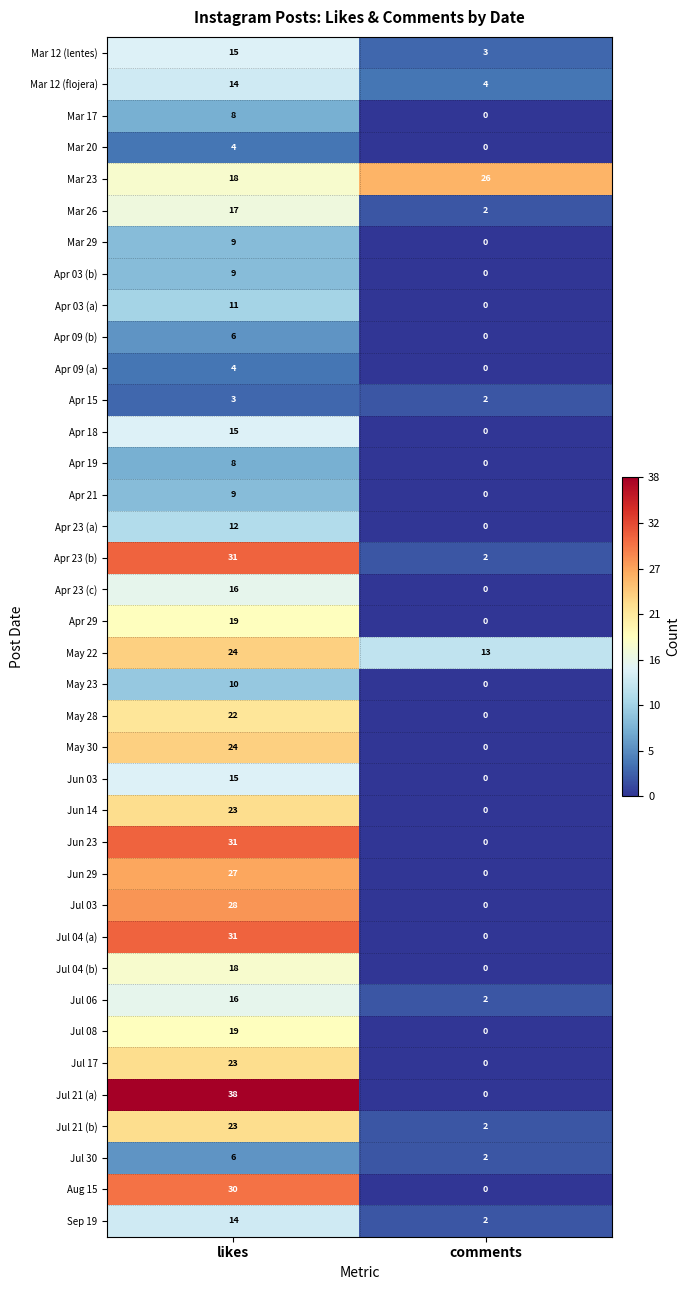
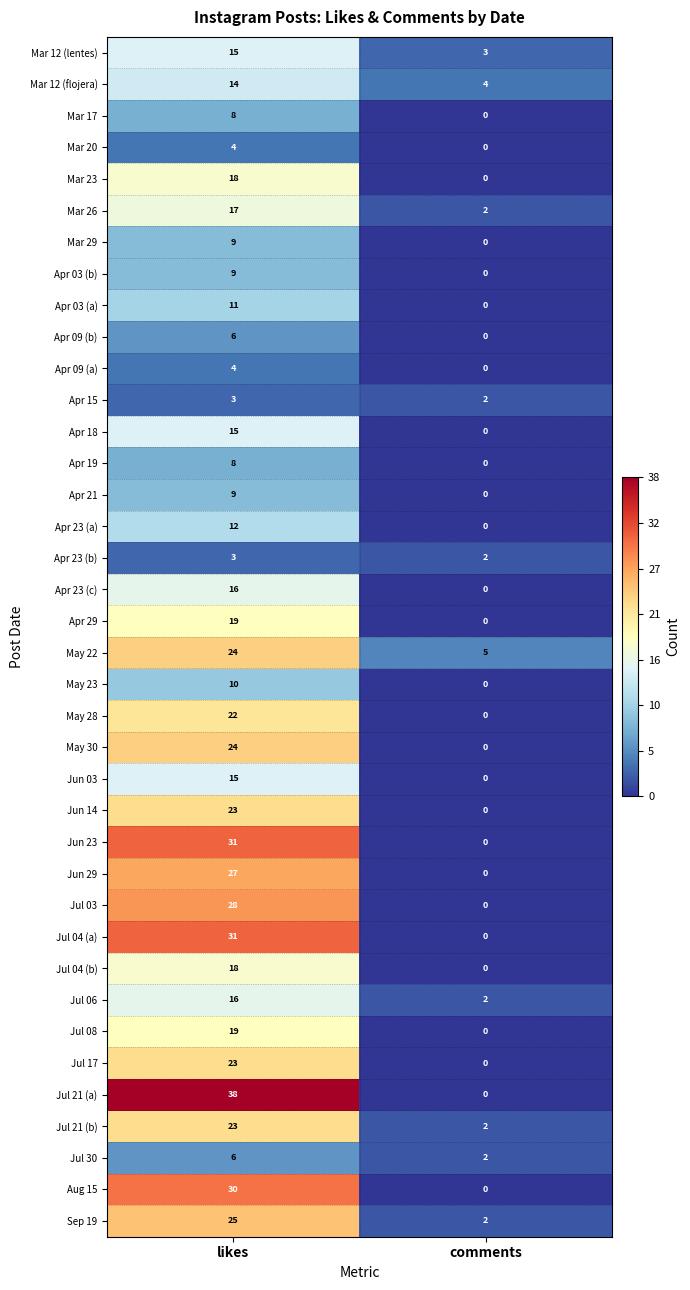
  {
    "Mar 12 (lentes)": {
      "likes": 15,
      "comments": 3
    },
    "Mar 12 (flojera)": {
      "likes": 14,
      "comments": 4
    },
    "Mar 17": {
      "likes": 8,
      "comments": 0
    },
    "Mar 20": {
      "likes": 4,
      "comments": 0
    },
    "Mar 23": {
      "likes": 18,
-     "comments": 26
+     "comments": 0
    },
    "Mar 26": {
      "likes": 17,
      "comments": 2
    },
    "Mar 29": {
      "likes": 9,
      "comments": 0
    },
    "Apr 03 (b)": {
      "likes": 9,
      "comments": 0
    },
    "Apr 03 (a)": {
      "likes": 11,
      "comments": 0
    },
    "Apr 09 (b)": {
      "likes": 6,
      "comments": 0
    },
    "Apr 09 (a)": {
      "likes": 4,
      "comments": 0
    },
    "Apr 15": {
      "likes": 3,
      "comments": 2
    },
    "Apr 18": {
      "likes": 15,
      "comments": 0
    },
    "Apr 19": {
      "likes": 8,
      "comments": 0
    },
    "Apr 21": {
      "likes": 9,
      "comments": 0
    },
    "Apr 23 (a)": {
      "likes": 12,
      "comments": 0
    },
    "Apr 23 (b)": {
-     "likes": 31,
+     "likes": 3,
      "comments": 2
    },
    "Apr 23 (c)": {
      "likes": 16,
      "comments": 0
    },
    "Apr 29": {
      "likes": 19,
      "comments": 0
    },
    "May 22": {
      "likes": 24,
-     "comments": 13
+     "comments": 5
    },
    "May 23": {
      "likes": 10,
      "comments": 0
    },
    "May 28": {
      "likes": 22,
      "comments": 0
    },
    "May 30": {
      "likes": 24,
      "comments": 0
    },
    "Jun 03": {
      "likes": 15,
      "comments": 0
    },
    "Jun 14": {
      "likes": 23,
      "comments": 0
    },
    "Jun 23": {
      "likes": 31,
      "comments": 0
    },
    "Jun 29": {
      "likes": 27,
      "comments": 0
    },
    "Jul 03": {
      "likes": 28,
      "comments": 0
    },
    "Jul 04 (a)": {
      "likes": 31,
      "comments": 0
    },
    "Jul 04 (b)": {
      "likes": 18,
      "comments": 0
    },
    "Jul 06": {
      "likes": 16,
      "comments": 2
    },
    "Jul 08": {
      "likes": 19,
      "comments": 0
    },
    "Jul 17": {
      "likes": 23,
      "comments": 0
    },
    "Jul 21 (a)": {
      "likes": 38,
      "comments": 0
    },
    "Jul 21 (b)": {
      "likes": 23,
      "comments": 2
    },
    "Jul 30": {
      "likes": 6,
      "comments": 2
    },
    "Aug 15": {
      "likes": 30,
      "comments": 0
    },
    "Sep 19": {
-     "likes": 14,
+     "likes": 25,
      "comments": 2
    }
  }
